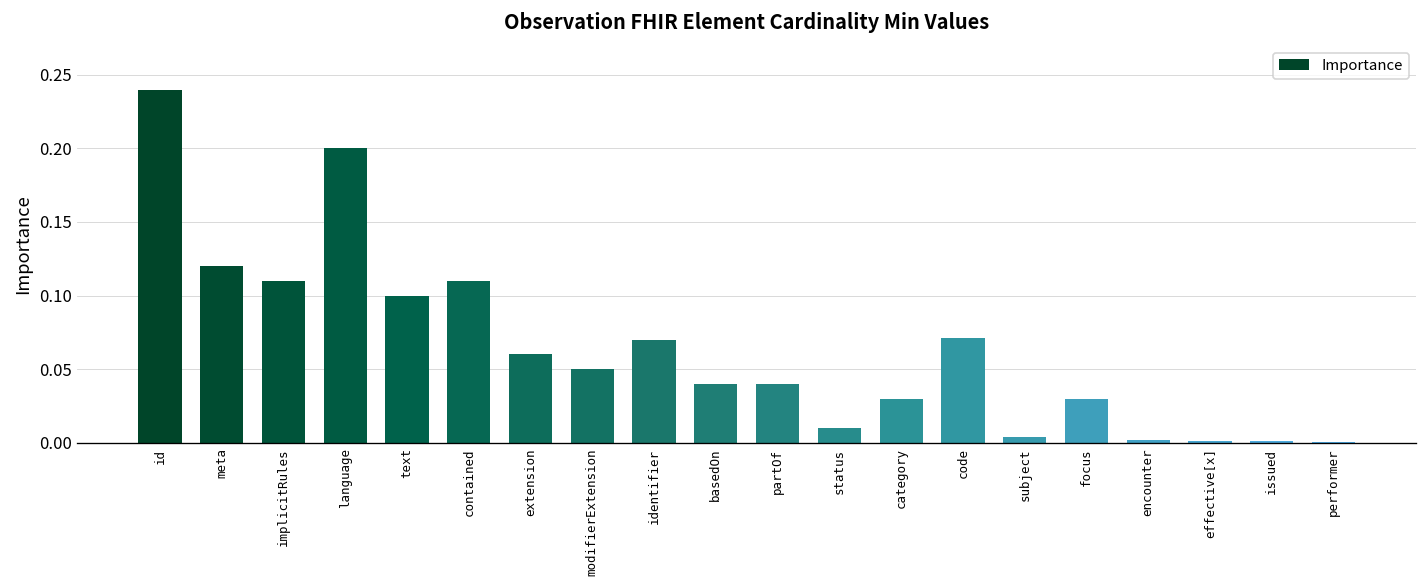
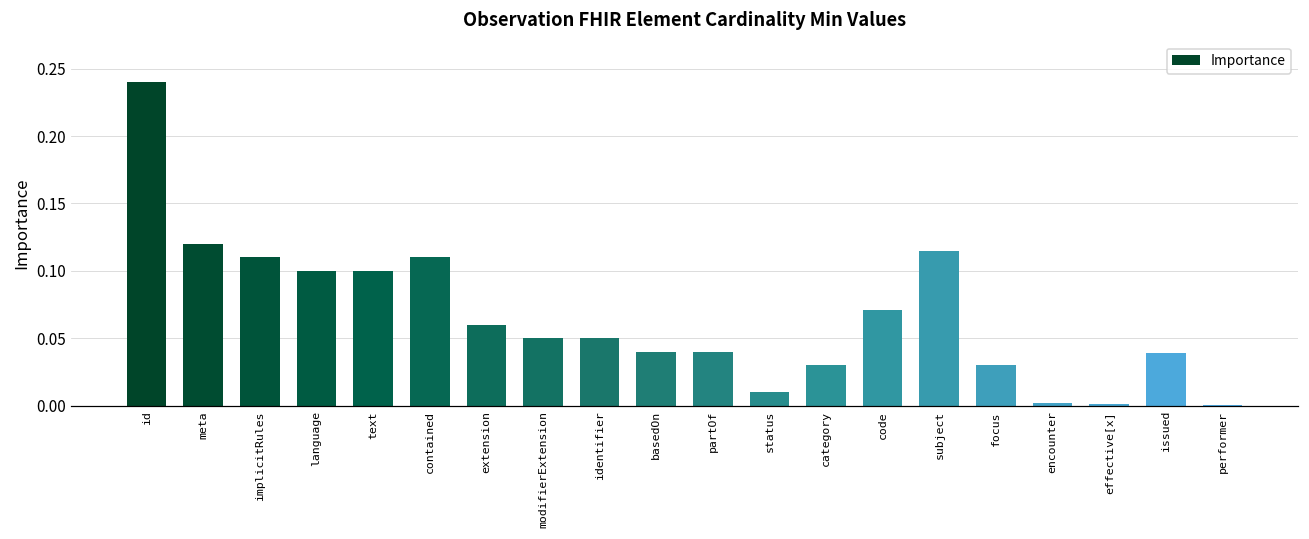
  {
    "id": 0.240,
    "meta": 0.120,
    "implicitRules": 0.110,
-   "language": 0.2,
+   "language": 0.1,
    "text": 0.100,
    "contained": 0.110,
    "extension": 0.060,
    "modifierExtension": 0.050,
-   "identifier": 0.07,
+   "identifier": 0.05,
    "basedOn": 0.040,
    "partOf": 0.040,
    "status": 0.010,
    "category": 0.030,
    "code": 0.071,
-   "subject": 0.004,
+   "subject": 0.115,
    "focus": 0.030,
-   "issued": 0.001
+   "issued": 0.039
  }
